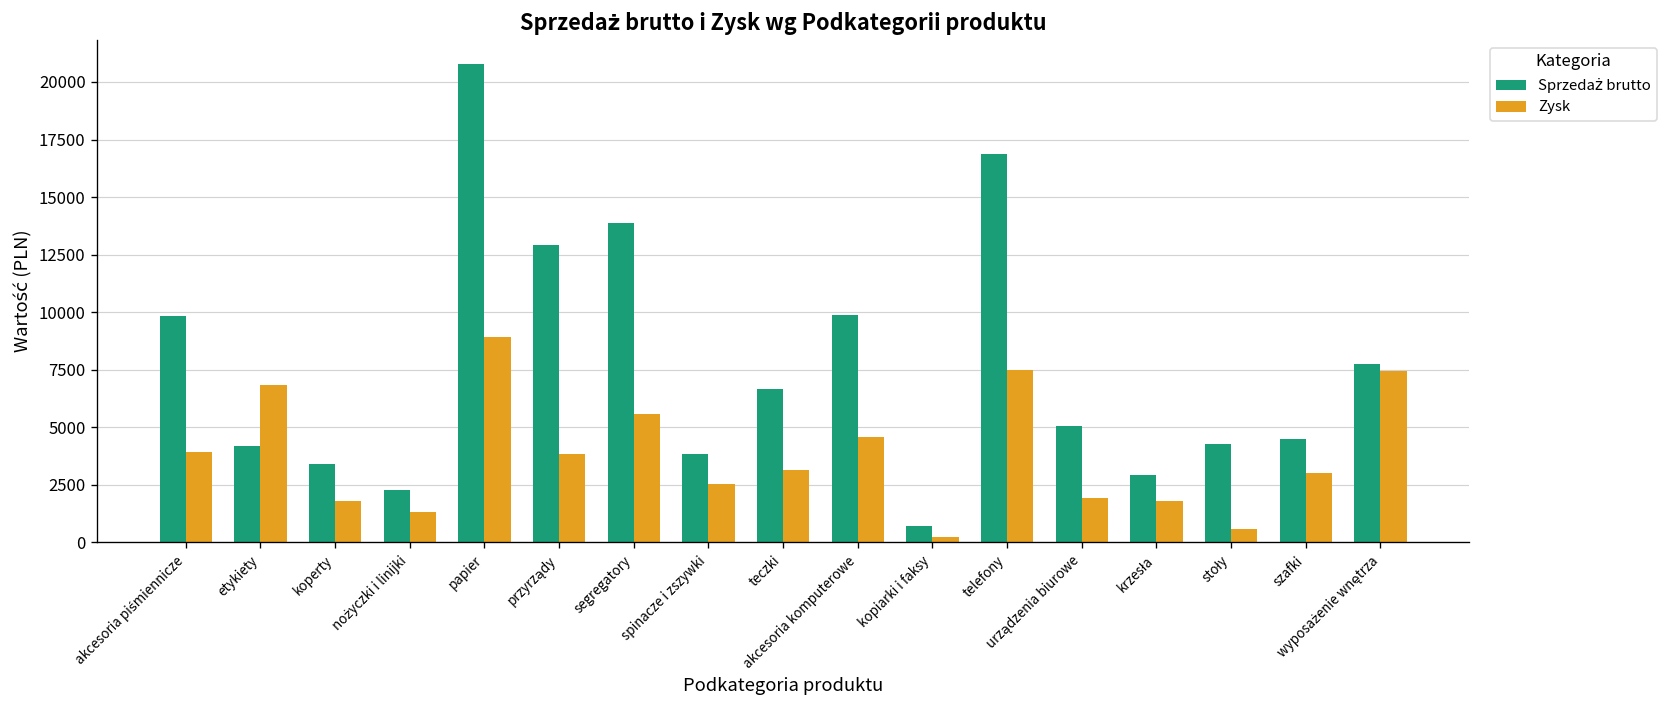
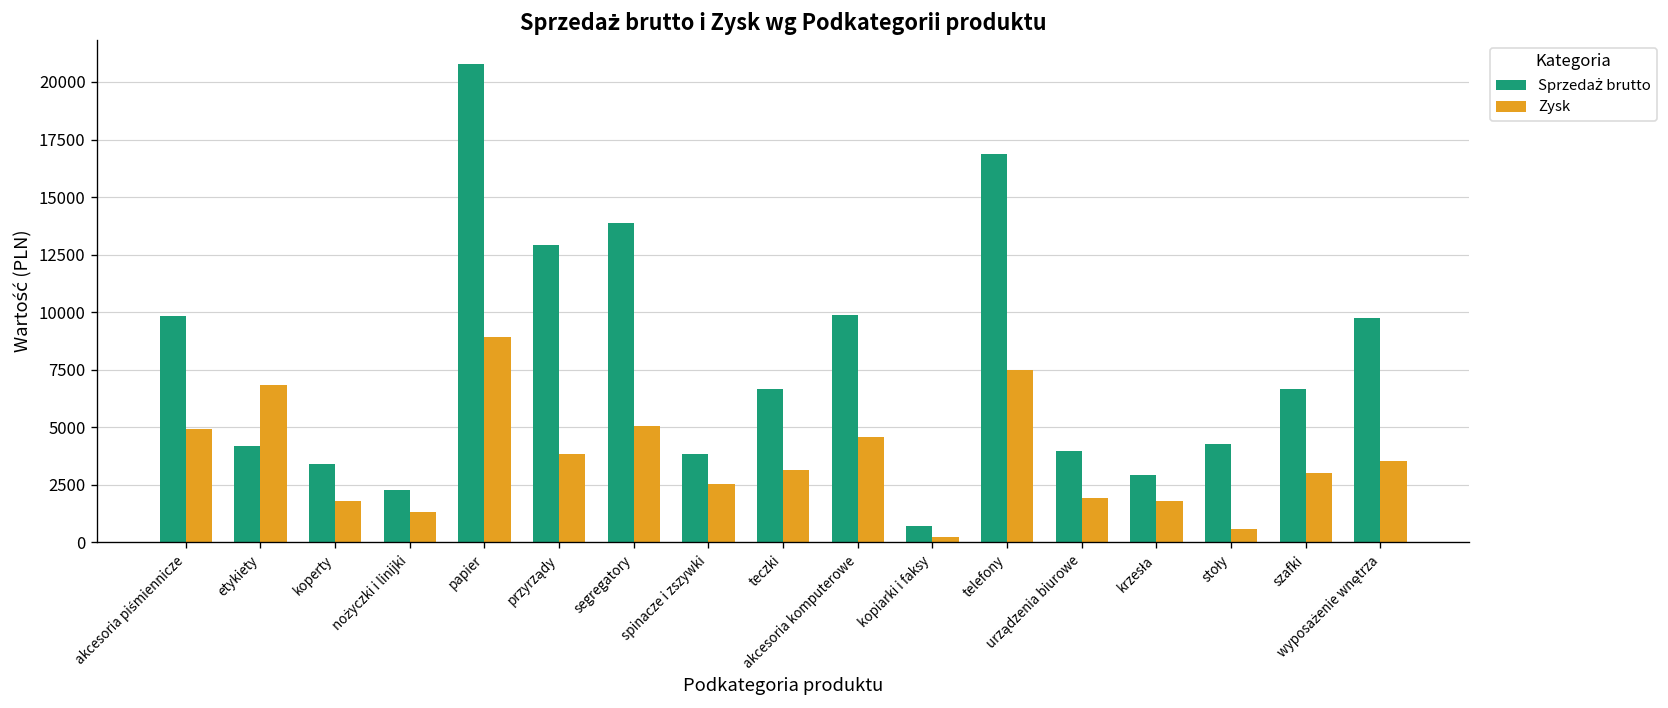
  {
    "Sprzedaż brutto": {
      "akcesoria piśmiennicze": 9800,
      "etykiety": 4200,
      "koperty": 3400,
      "nożyczki i linijki": 2300,
      "papier": 20800,
      "przyrządy": 12900,
      "segregatory": 13900,
      "spinacze i zszywki": 3800,
      "teczki": 6700,
      "akcesoria komputerowe": 9900,
      "kopiarki i faksy": 700,
      "telefony": 16900,
-     "urządzenia biurowe": 5000,
+     "urządzenia biurowe": 4000,
      "krzesła": 2900,
      "stoły": 4300,
-     "szafki": 4500,
-     "wyposażenie wnętrza": 7700
+     "szafki": 6700,
+     "wyposażenie wnętrza": 9700
    },
    "Zysk": {
-     "akcesoria piśmiennicze": 3900,
+     "akcesoria piśmiennicze": 4900,
      "etykiety": 6800,
      "koperty": 1800,
      "nożyczki i linijki": 1300,
      "papier": 8900,
      "przyrządy": 3800,
-     "segregatory": 5600,
+     "segregatory": 5000,
      "spinacze i zszywki": 2500,
      "teczki": 3100,
      "akcesoria komputerowe": 4600,
      "kopiarki i faksy": 200,
      "telefony": 7500,
      "urządzenia biurowe": 1900,
      "krzesła": 1800,
      "stoły": 500,
      "szafki": 3000,
-     "wyposażenie wnętrza": 7400
+     "wyposażenie wnętrza": 3500
    }
  }
